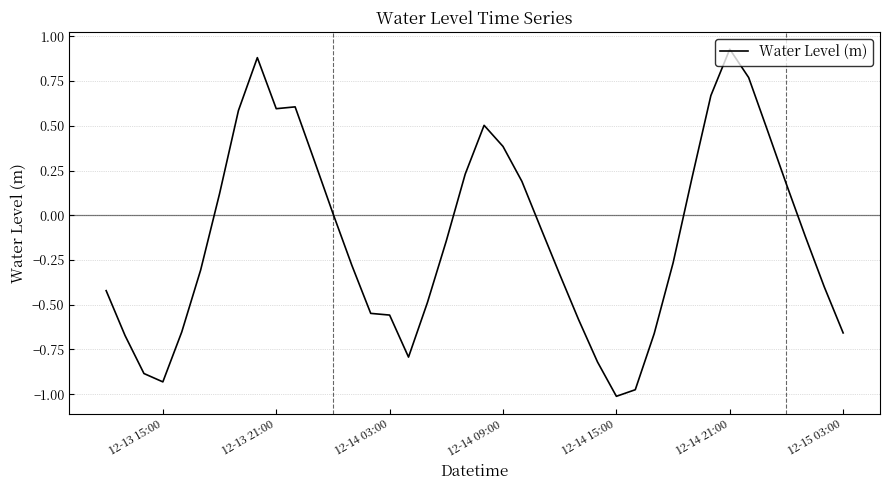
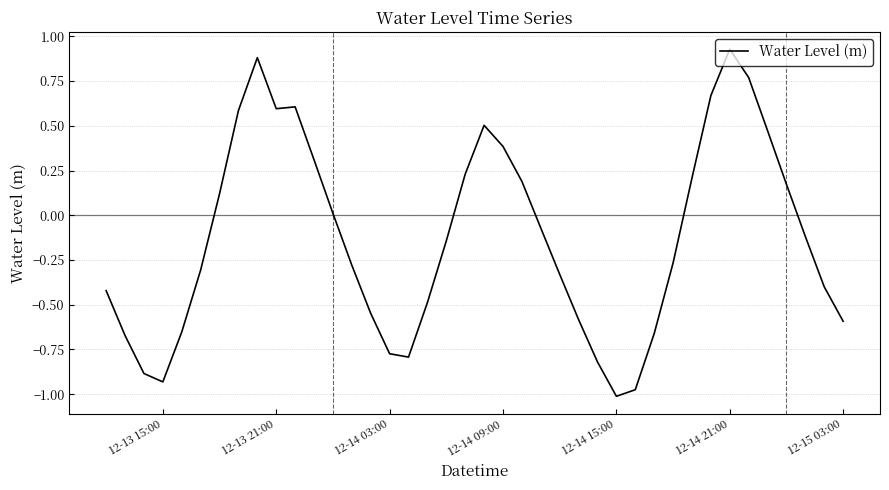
  {
    "12-13 15:00": -0.93,
    "12-13 21:00": 0.60,
-   "12-14 03:00": -0.56,
+   "12-14 03:00": -0.77,
    "12-14 09:00": 0.38,
    "12-14 15:00": -1.01,
-   "12-15 03:00": -0.66
+   "12-15 03:00": -0.59
  }
